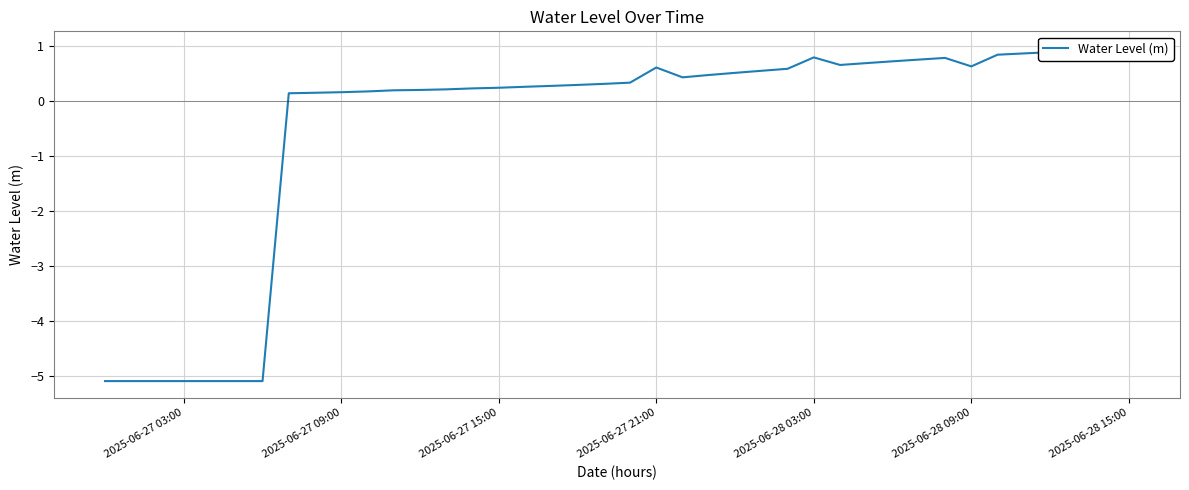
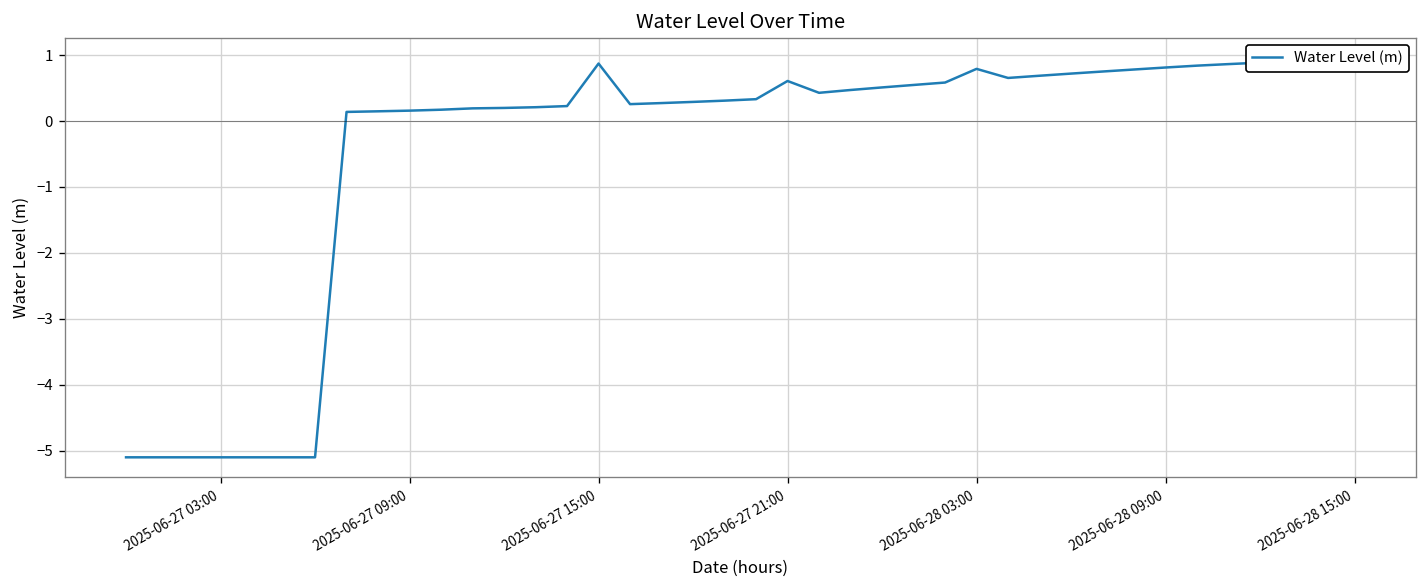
  {
    "2025-06-27 03:00": -5.1,
    "2025-06-27 09:00": 0.2,
-   "2025-06-27 15:00": 0.2,
+   "2025-06-27 15:00": 0.9,
    "2025-06-27 21:00": 0.6,
    "2025-06-28 03:00": 0.8,
-   "2025-06-28 09:00": 0.6
+   "2025-06-28 09:00": 0.8
  }
